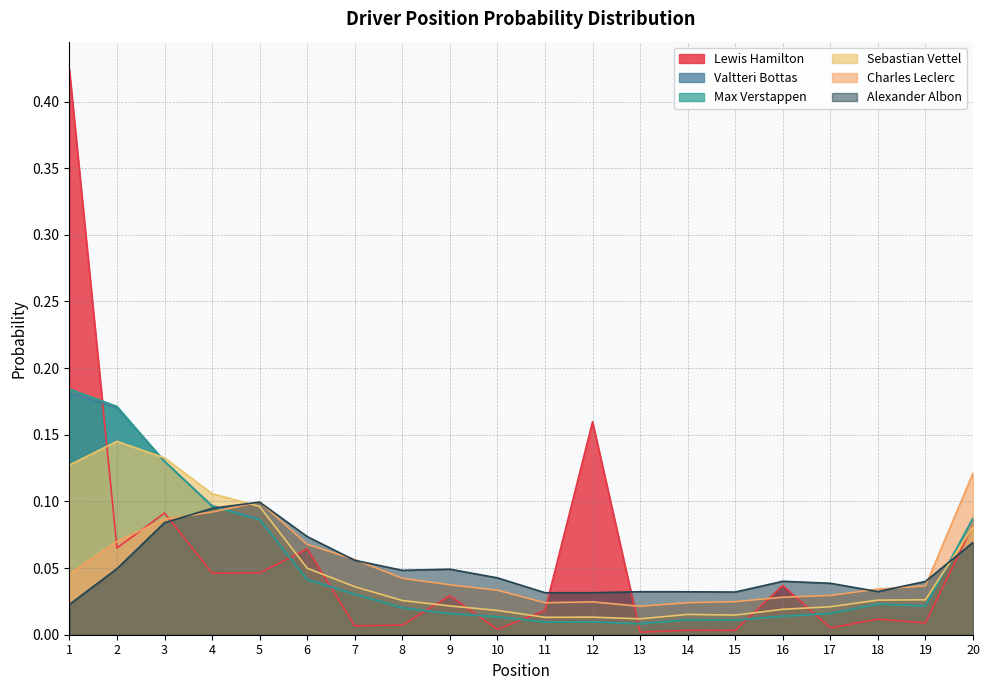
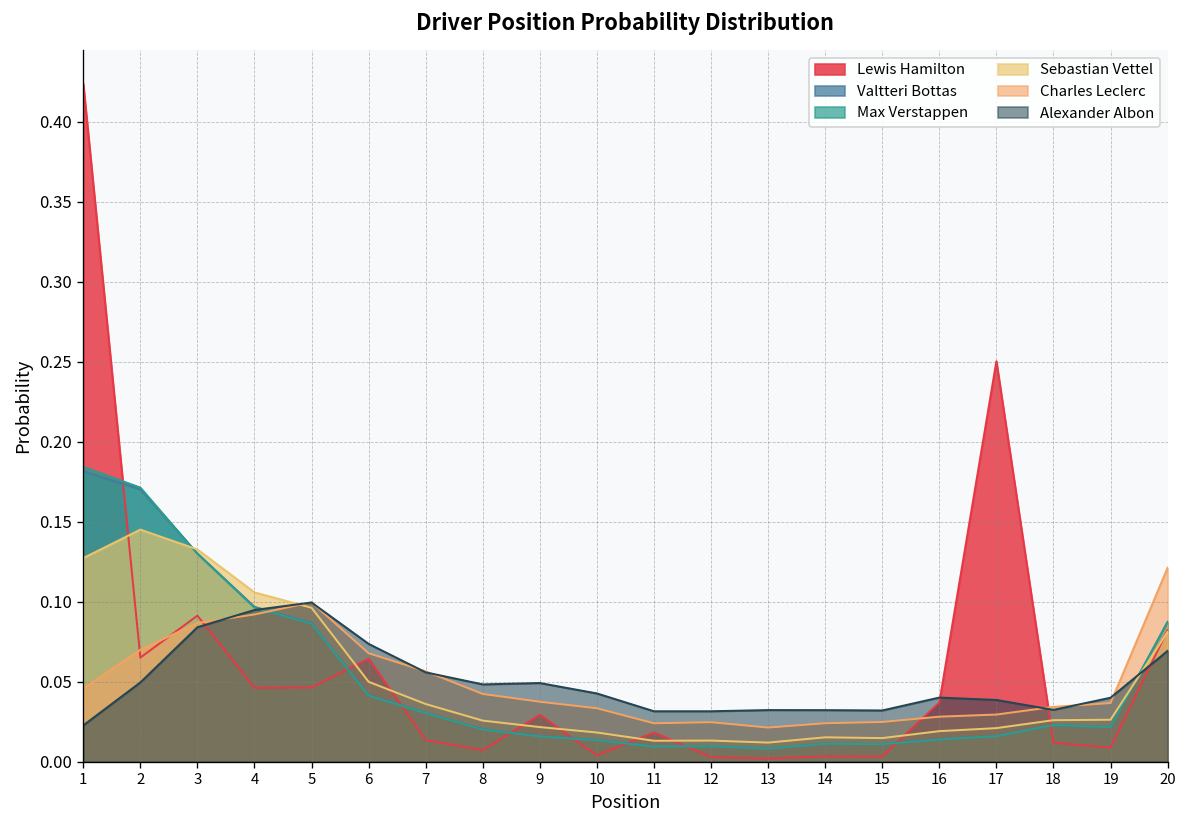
  {
    "Lewis Hamilton": {
      "1": 0.424,
      "2": 0.065,
      "3": 0.091,
      "4": 0.046,
      "5": 0.046,
      "6": 0.064,
-     "7": 0.007,
+     "7": 0.013,
      "8": 0.007,
      "9": 0.029,
      "10": 0.004,
      "11": 0.018,
-     "12": 0.160,
+     "12": 0.003,
      "13": 0.002,
      "14": 0.003,
      "15": 0.003,
      "16": 0.037,
-     "17": 0.005,
+     "17": 0.250,
      "18": 0.012,
      "19": 0.009
    }
  }
